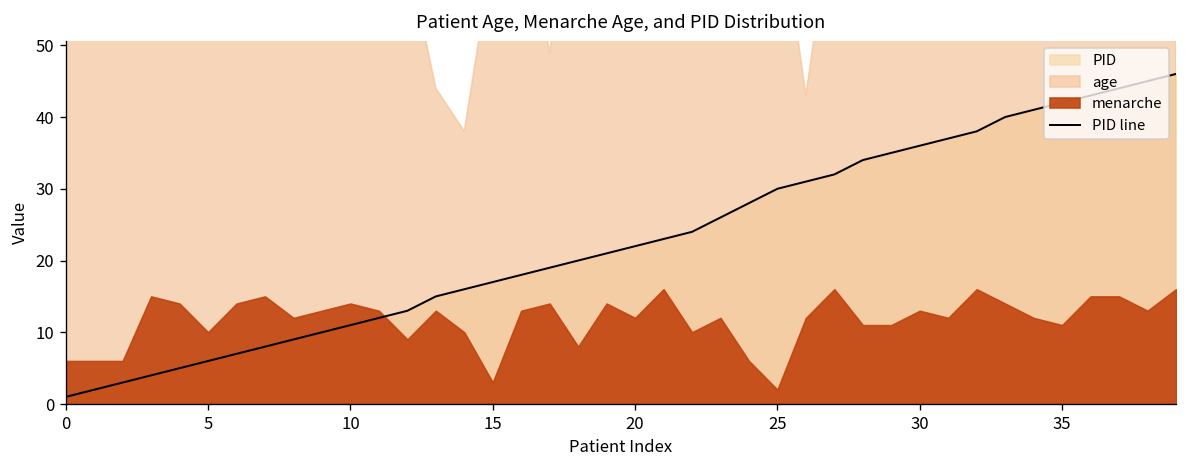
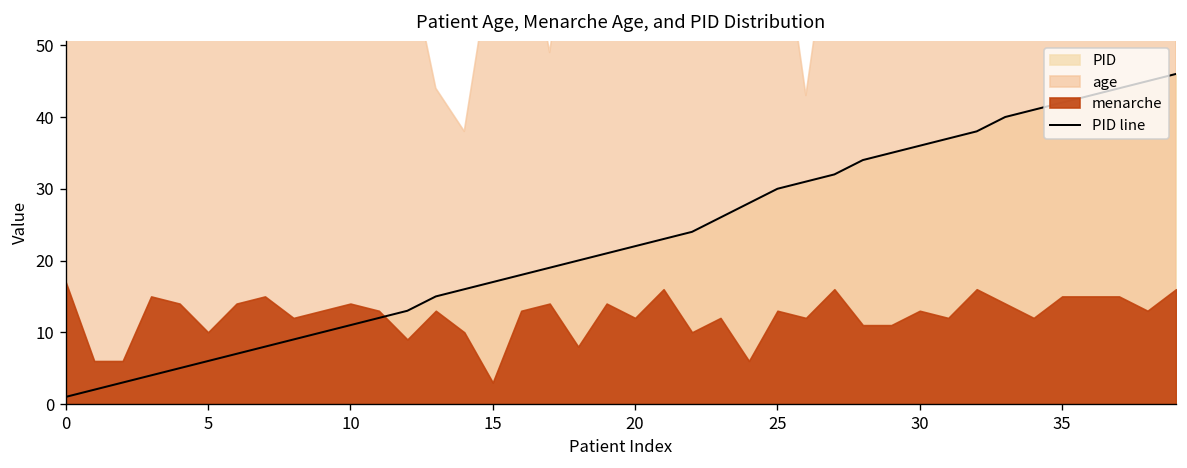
  {
    "menarche": {
-     "0": 6,
+     "0": 17,
      "5": 10,
      "10": 14,
      "15": 3,
      "20": 12,
-     "25": 2,
+     "25": 13,
      "30": 13,
-     "35": 11
+     "35": 15
    }
  }
